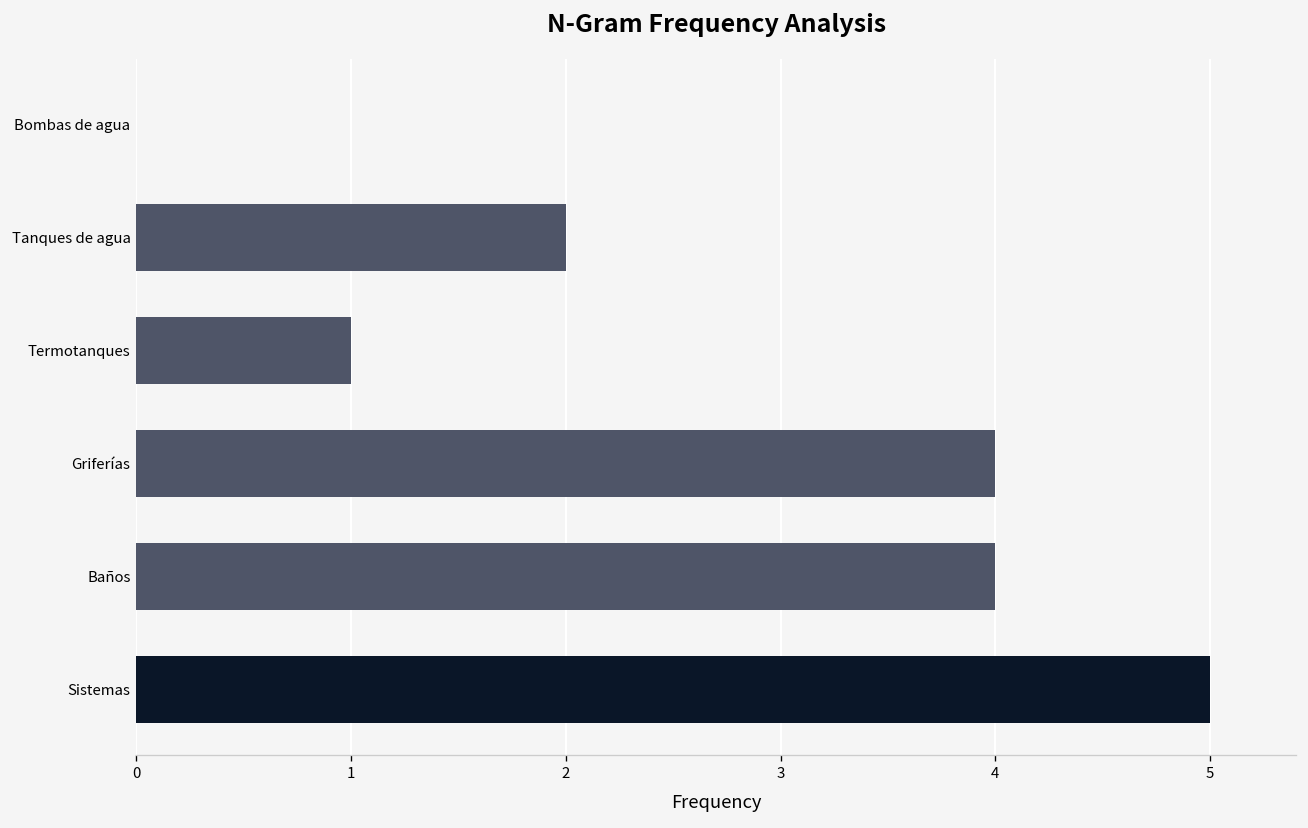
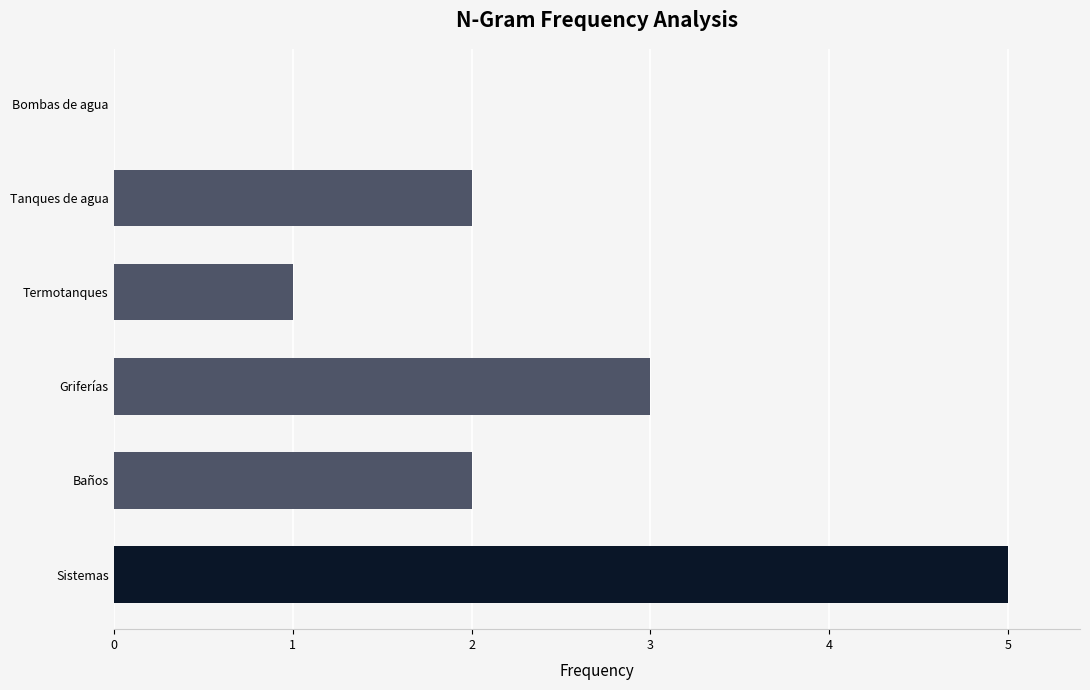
  {
    "Bombas de agua": 0,
    "Tanques de agua": 2,
    "Termotanques": 1,
-   "Griferías": 4,
-   "Baños": 4,
+   "Griferías": 3,
+   "Baños": 2,
    "Sistemas": 5
  }
